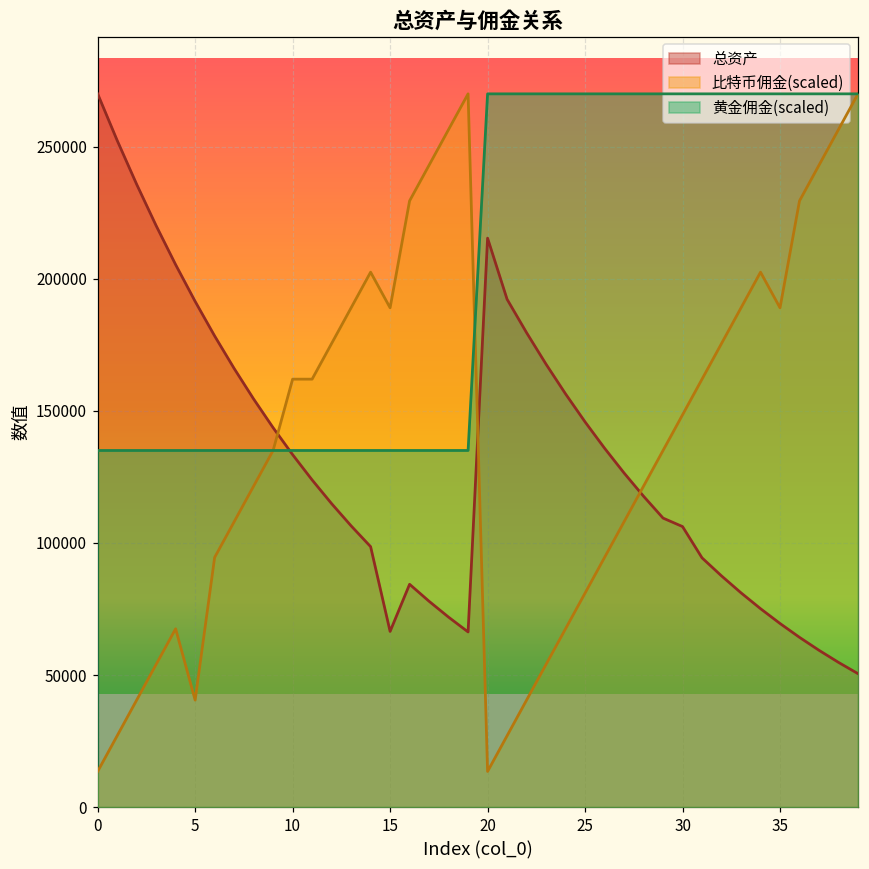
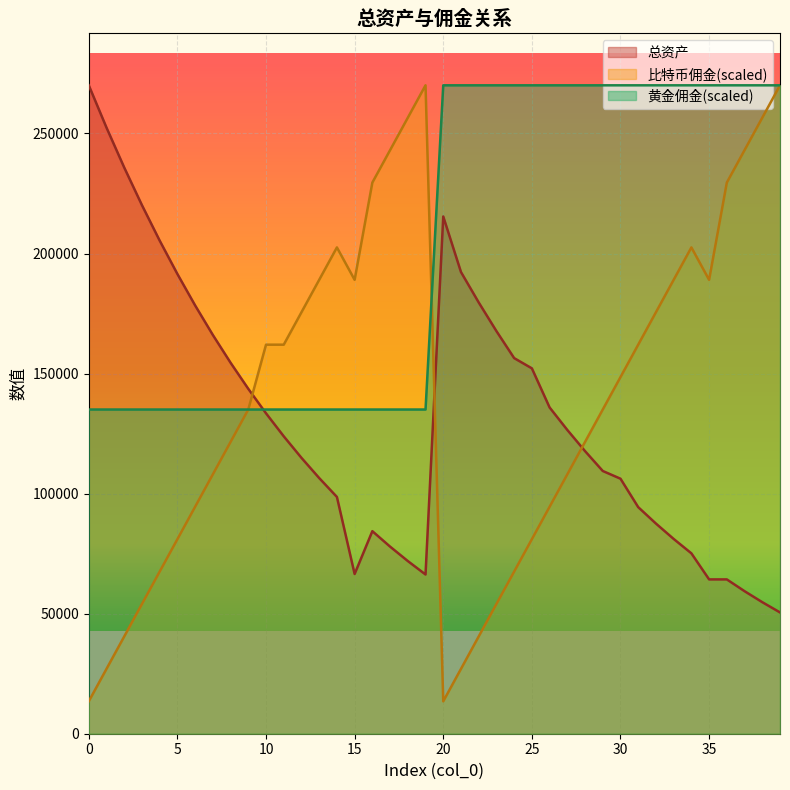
  {
    "总资产": {
      "0": 270000,
      "5": 191000,
      "10": 133000,
      "15": 67000,
      "20": 215000,
-     "25": 146000,
+     "25": 152000,
      "30": 106000,
-     "35": 70000
+     "35": 64000
    },
    "比特币佣金(scaled)": {
      "0": 14000,
-     "5": 41000,
+     "5": 81000,
      "10": 162000,
      "15": 189000,
      "20": 14000,
      "25": 81000,
      "30": 149000,
      "35": 189000
    },
    "黄金佣金(scaled)": {
      "0": 135000,
      "5": 135000,
      "10": 135000,
      "15": 135000,
      "20": 270000,
      "25": 270000
    }
  }
